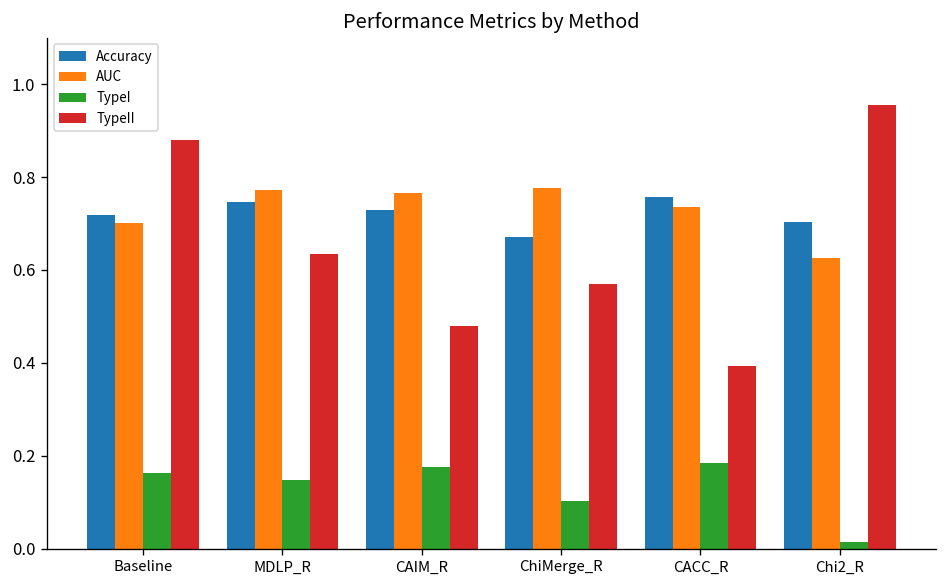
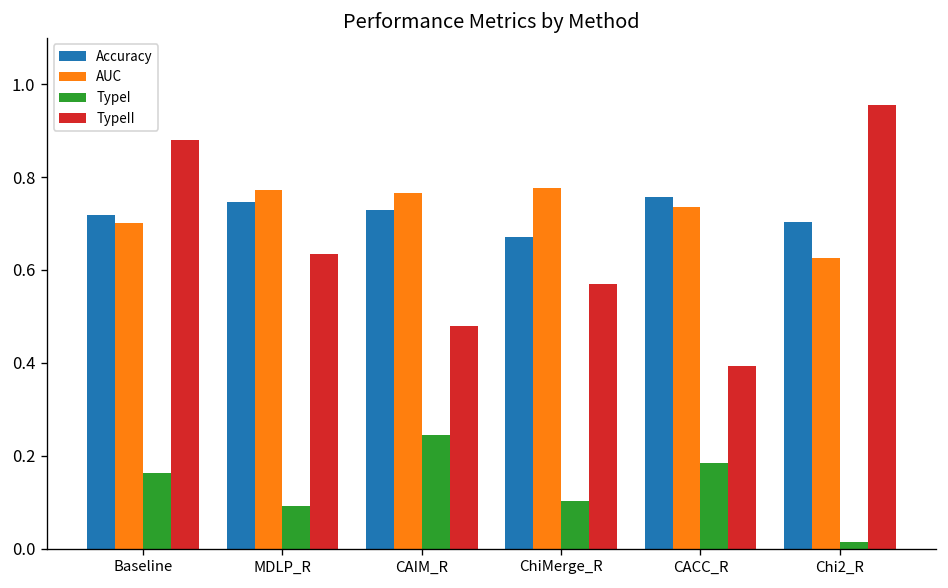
  {
    "Accuracy": {
      "Baseline": 0.72,
      "MDLP_R": 0.75,
      "CAIM_R": 0.73,
      "ChiMerge_R": 0.67,
      "CACC_R": 0.76,
      "Chi2_R": 0.70
    },
    "AUC": {
      "Baseline": 0.70,
      "MDLP_R": 0.77,
      "CAIM_R": 0.76,
      "ChiMerge_R": 0.78,
      "CACC_R": 0.74,
      "Chi2_R": 0.63
    },
    "TypeI": {
      "Baseline": 0.16,
-     "MDLP_R": 0.15,
-     "CAIM_R": 0.18,
+     "MDLP_R": 0.09,
+     "CAIM_R": 0.25,
      "ChiMerge_R": 0.10,
      "CACC_R": 0.18,
      "Chi2_R": 0.01
    },
    "TypeII": {
      "Baseline": 0.88,
      "MDLP_R": 0.63,
      "CAIM_R": 0.48,
      "ChiMerge_R": 0.57,
      "CACC_R": 0.39,
      "Chi2_R": 0.95
    }
  }
